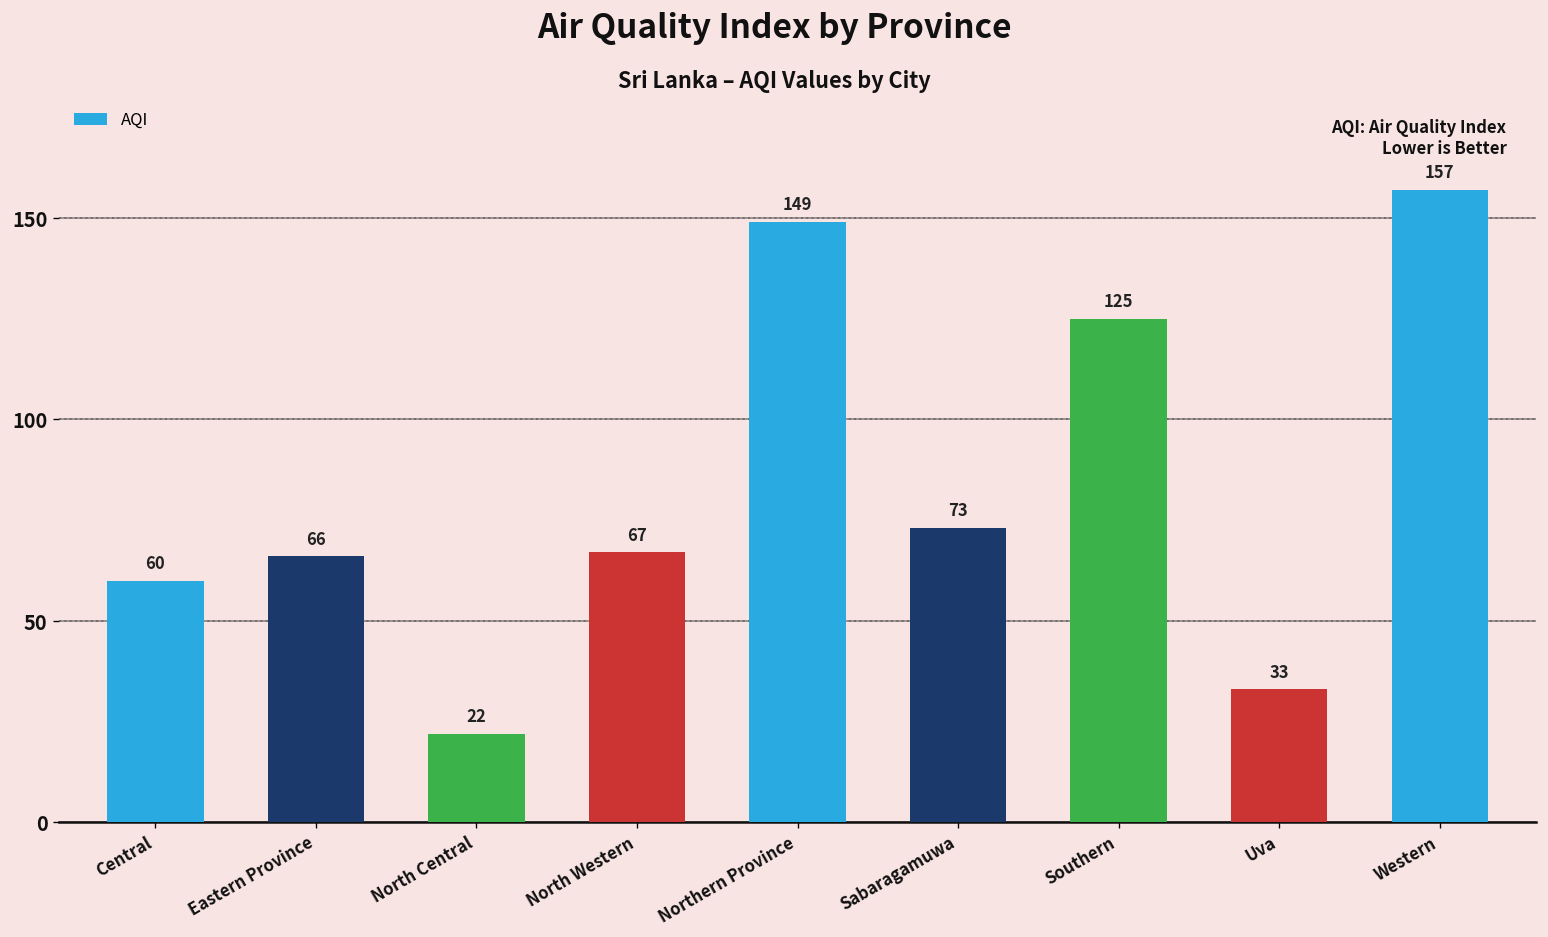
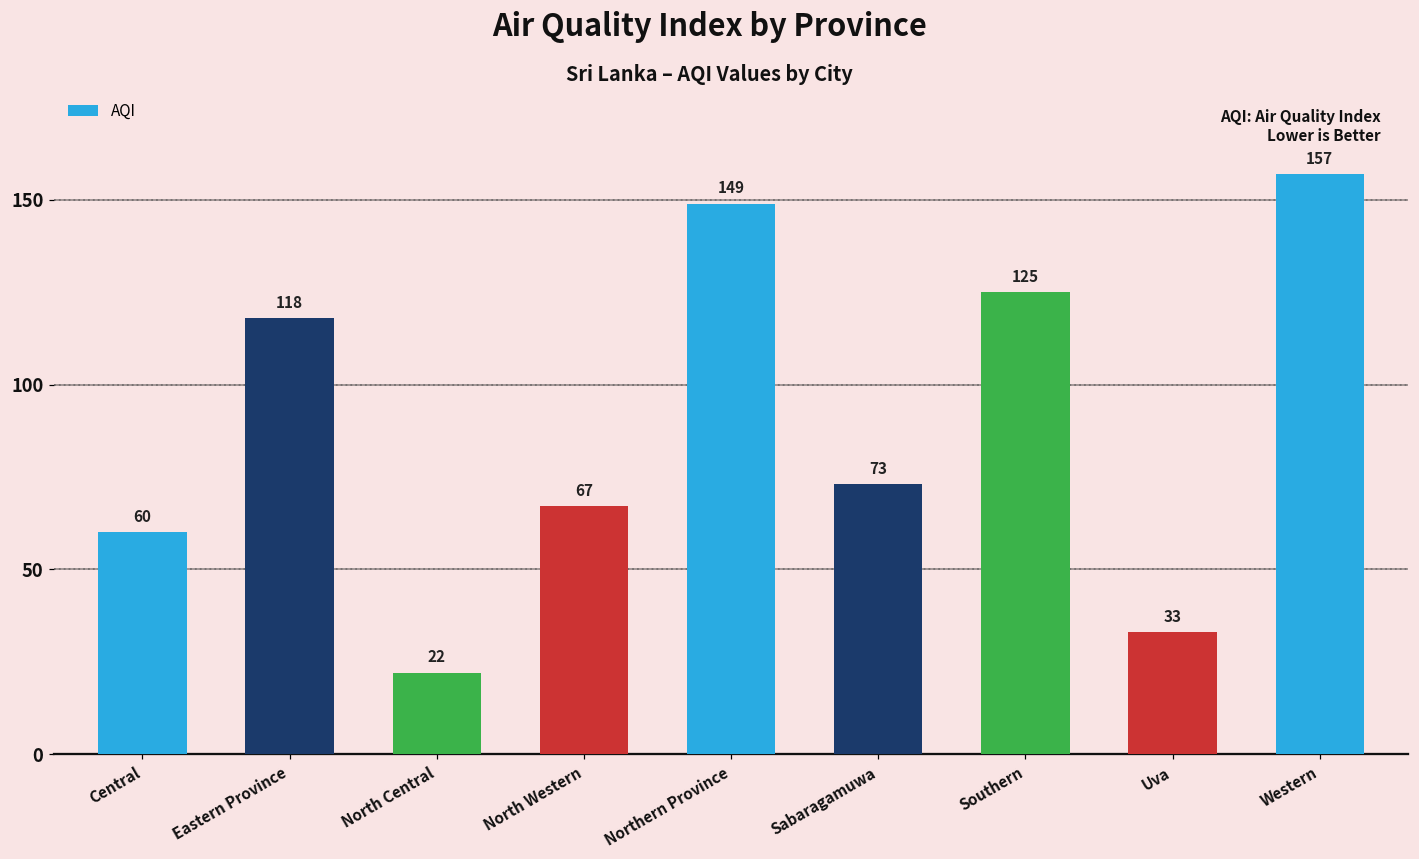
  {
    "Central": 60,
-   "Eastern Province": 66,
+   "Eastern Province": 118,
    "North Central": 22,
    "North Western": 67,
    "Northern Province": 149,
    "Sabaragamuwa": 73,
    "Southern": 125,
    "Uva": 33,
    "Western": 157
  }
